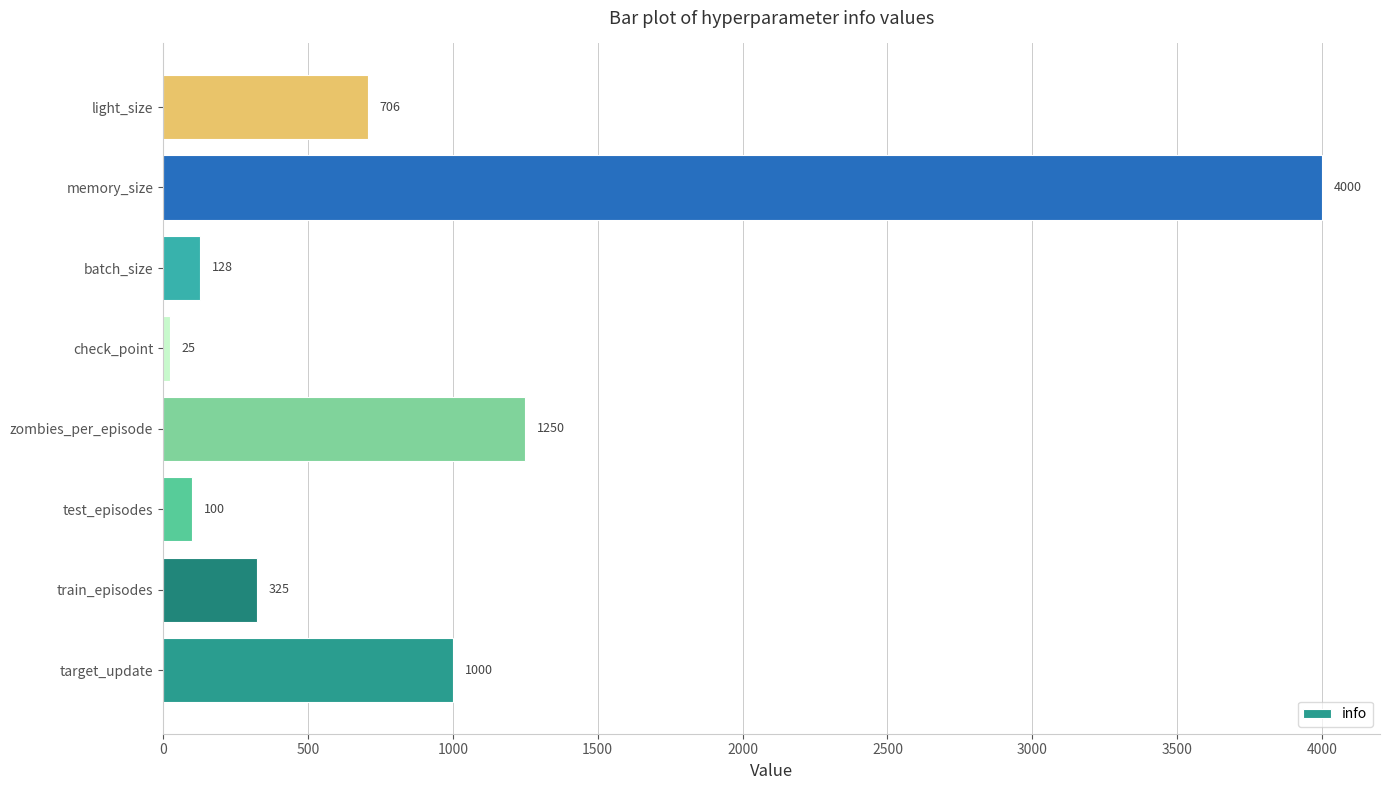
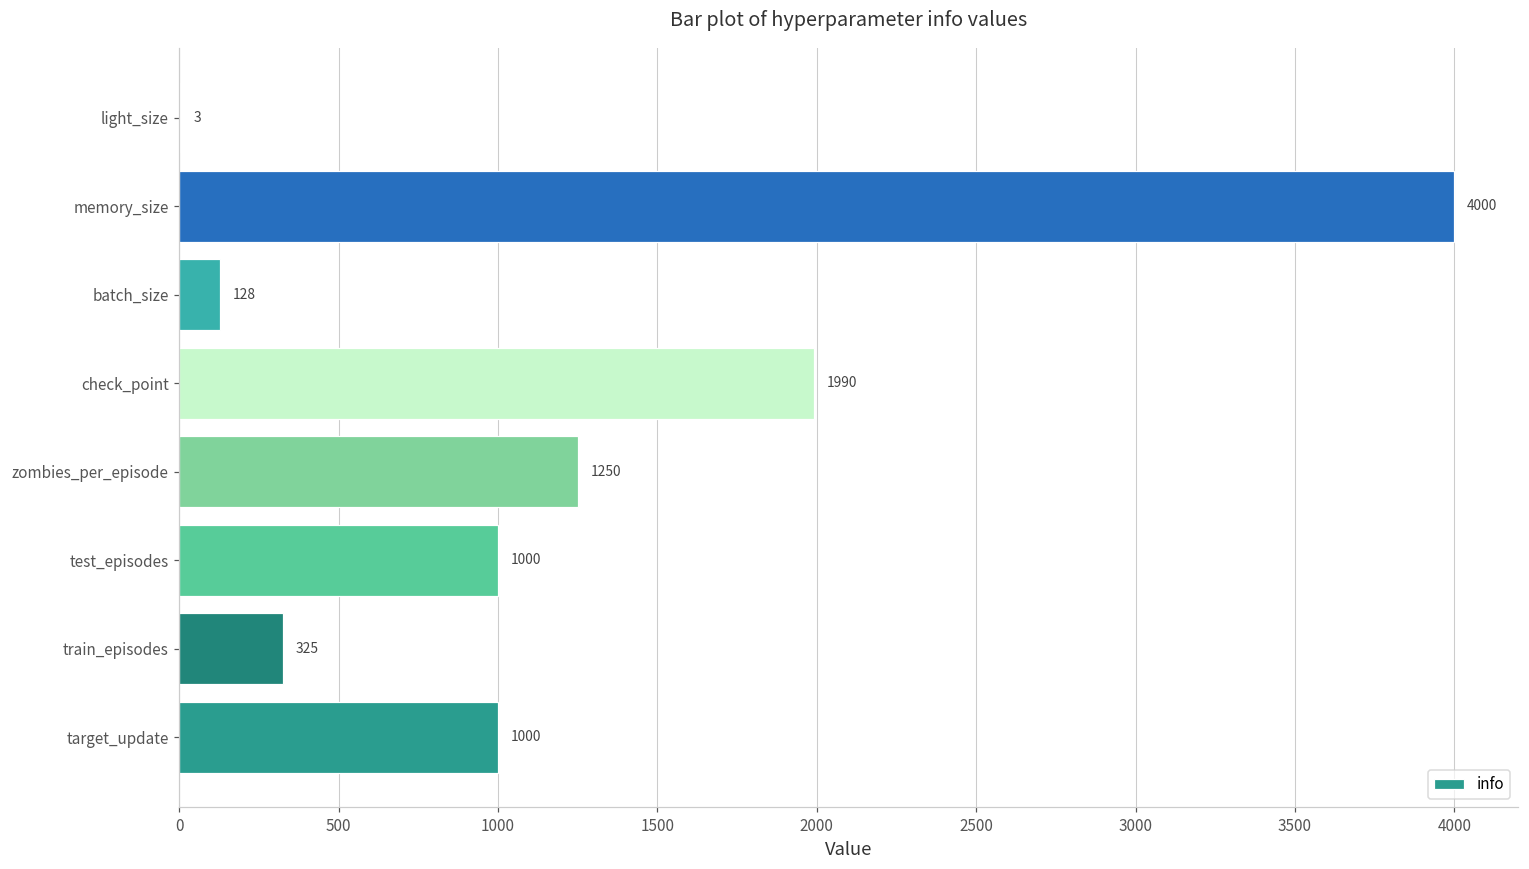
  {
-   "light_size": 706,
+   "light_size": 3,
    "memory_size": 4000,
    "batch_size": 128,
-   "check_point": 25,
+   "check_point": 1990,
    "zombies_per_episode": 1250,
-   "test_episodes": 100,
+   "test_episodes": 1000,
    "train_episodes": 325,
    "target_update": 1000
  }
